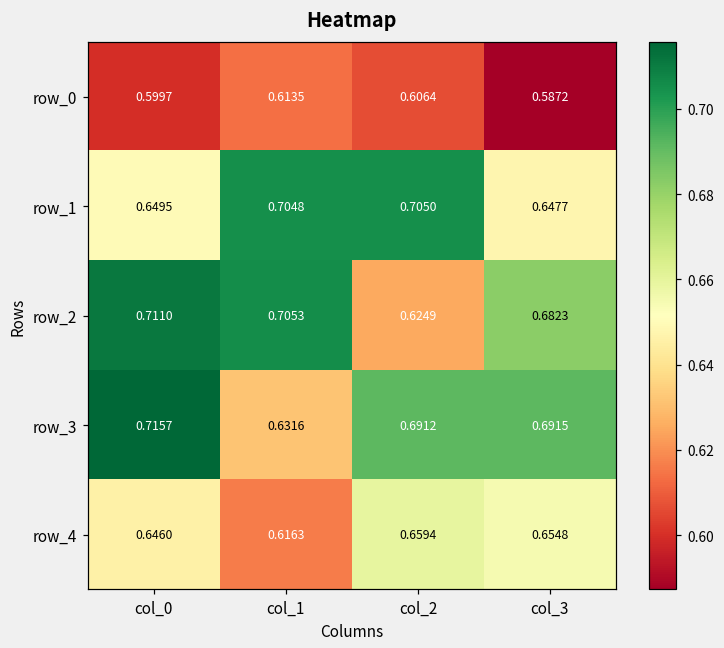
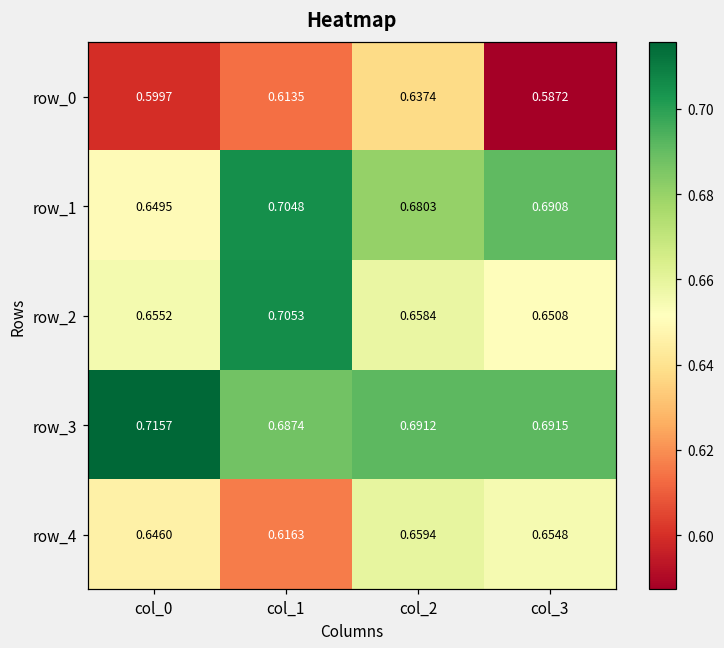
  {
    "row_0": {
      "col_0": 0.5997,
      "col_1": 0.6135,
-     "col_2": 0.6064,
+     "col_2": 0.6374,
      "col_3": 0.5872
    },
    "row_1": {
      "col_0": 0.6495,
      "col_1": 0.7048,
-     "col_2": 0.7050,
-     "col_3": 0.6477
+     "col_2": 0.6803,
+     "col_3": 0.6908
    },
    "row_2": {
-     "col_0": 0.7110,
+     "col_0": 0.6552,
      "col_1": 0.7053,
-     "col_2": 0.6249,
-     "col_3": 0.6823
+     "col_2": 0.6584,
+     "col_3": 0.6508
    },
    "row_3": {
      "col_0": 0.7157,
-     "col_1": 0.6316,
+     "col_1": 0.6874,
      "col_2": 0.6912,
      "col_3": 0.6915
    },
    "row_4": {
      "col_0": 0.6460,
      "col_1": 0.6163,
      "col_2": 0.6594,
      "col_3": 0.6548
    }
  }
